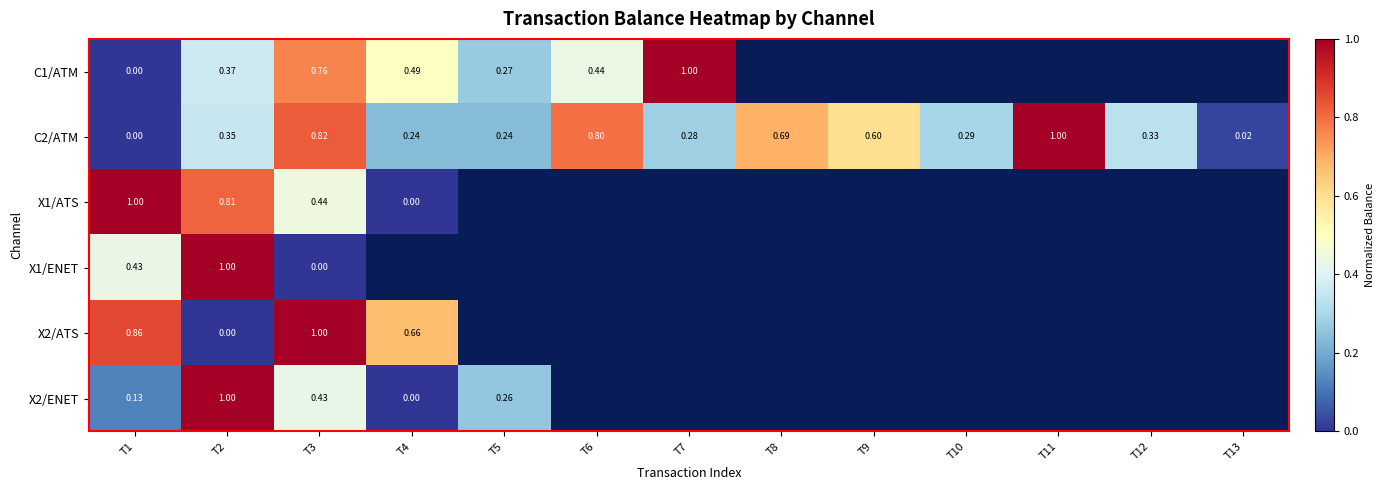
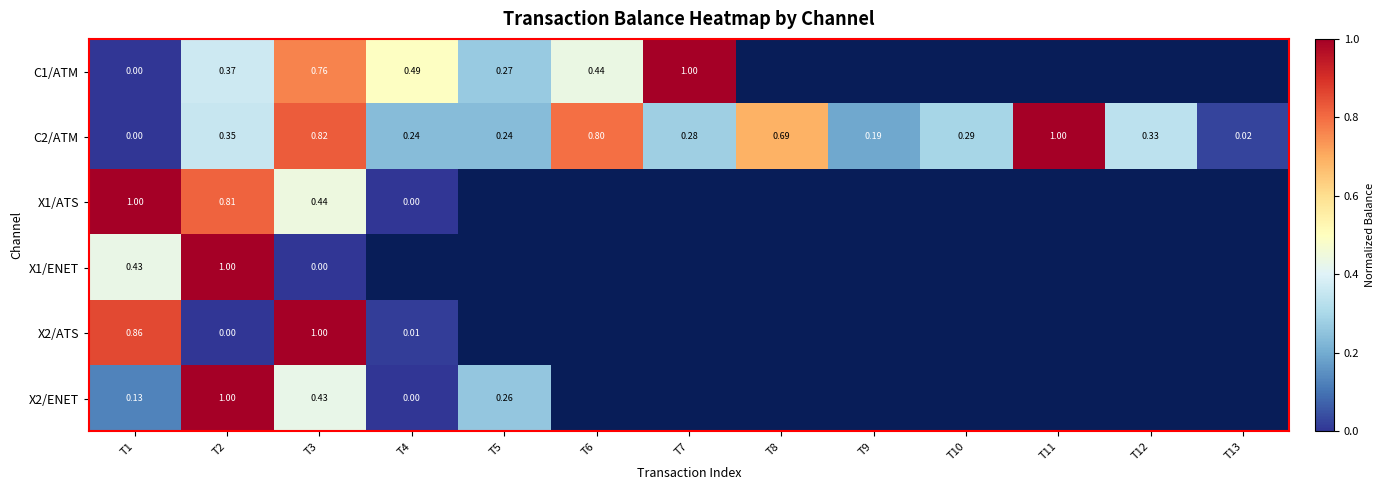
  {
    "C1/ATM": {
      "T1": 0.00,
      "T2": 0.37,
      "T3": 0.76,
      "T4": 0.49,
      "T5": 0.27,
      "T6": 0.44,
      "T7": 1.00
    },
    "C2/ATM": {
      "T1": 0.00,
      "T2": 0.35,
      "T3": 0.82,
      "T4": 0.24,
      "T5": 0.24,
      "T6": 0.80,
      "T7": 0.28,
      "T8": 0.69,
-     "T9": 0.60,
+     "T9": 0.19,
      "T10": 0.29,
      "T11": 1.00,
      "T12": 0.33,
      "T13": 0.02
    },
    "X1/ATS": {
      "T1": 1.00,
      "T2": 0.81,
      "T3": 0.44,
      "T4": 0.00
    },
    "X1/ENET": {
      "T1": 0.43,
      "T2": 1.00,
      "T3": 0.00
    },
    "X2/ATS": {
      "T1": 0.86,
      "T2": 0.00,
      "T3": 1.00,
-     "T4": 0.66
+     "T4": 0.01
    },
    "X2/ENET": {
      "T1": 0.13,
      "T2": 1.00,
      "T3": 0.43,
      "T4": 0.00,
      "T5": 0.26
    }
  }
